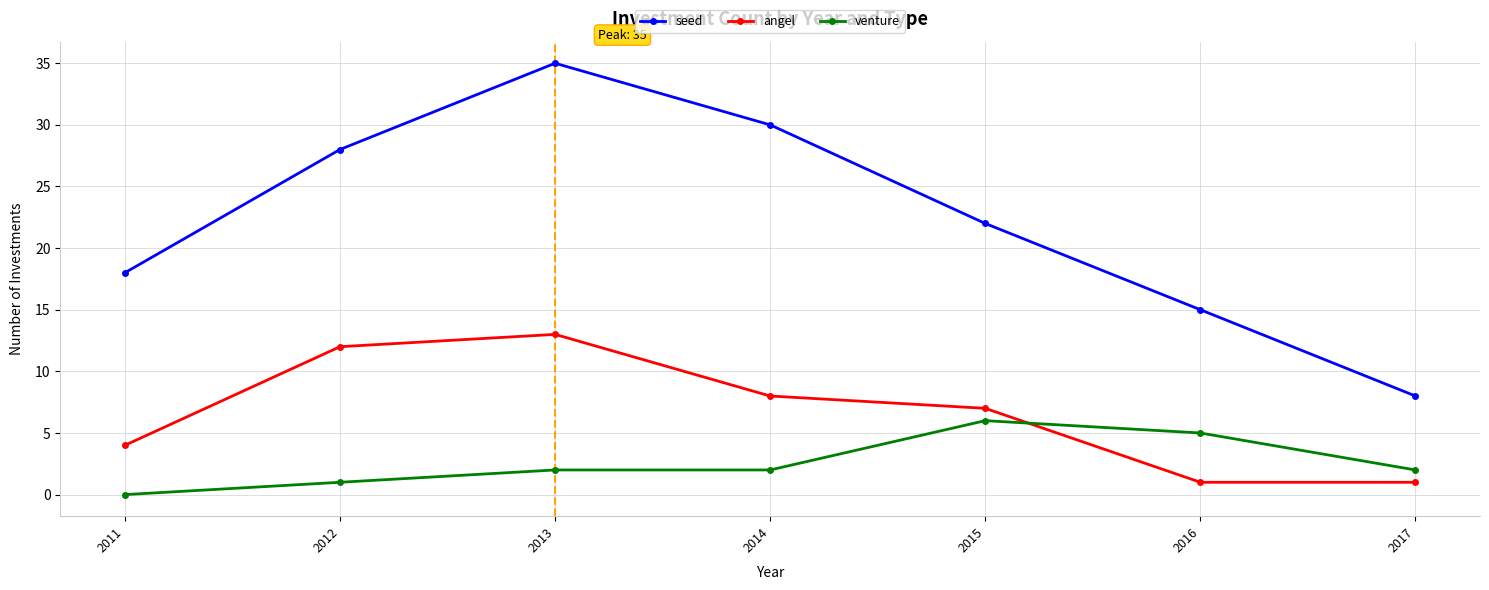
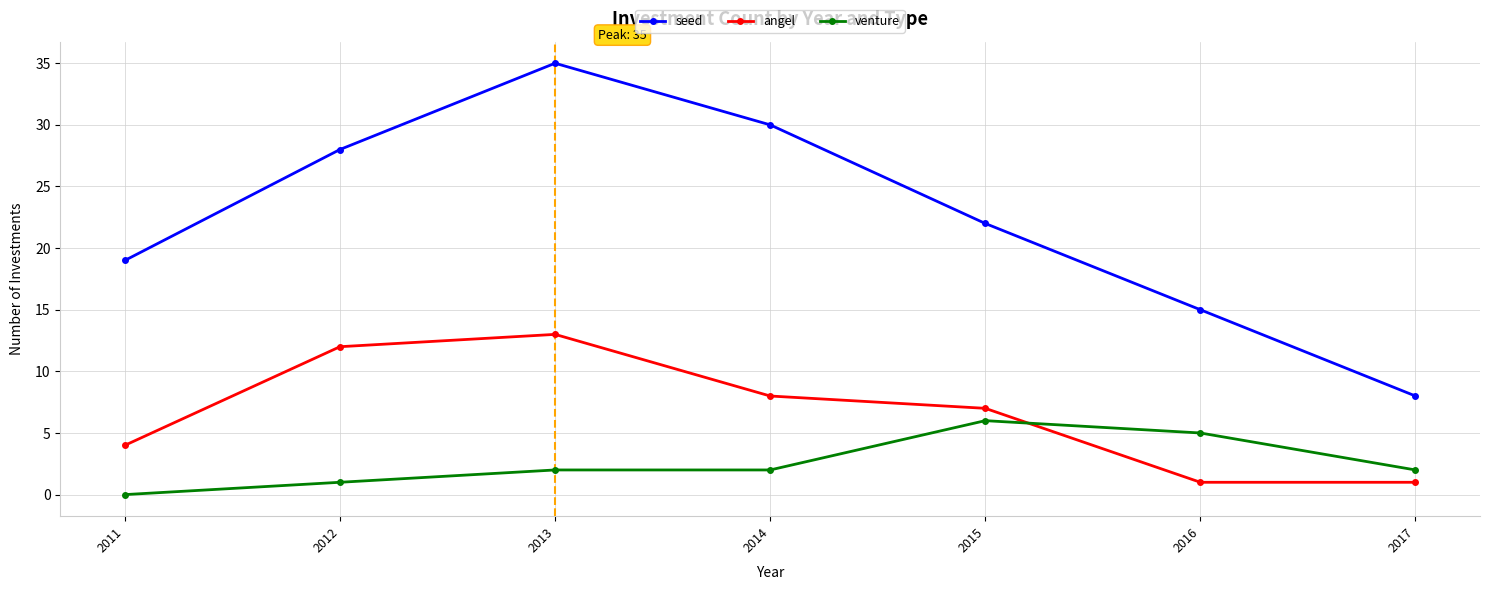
  {
    "seed": {
-     "2011": 18,
+     "2011": 19,
      "2012": 28,
      "2013": 35,
      "2014": 30,
      "2015": 22,
      "2016": 15,
      "2017": 8
    },
    "angel": {
      "2011": 4,
      "2012": 12,
      "2013": 13,
      "2014": 8,
      "2015": 7,
      "2016": 1,
      "2017": 1
    },
    "venture": {
      "2011": 0,
      "2012": 1,
      "2013": 2,
      "2014": 2,
      "2015": 6,
      "2016": 5,
      "2017": 2
    }
  }
